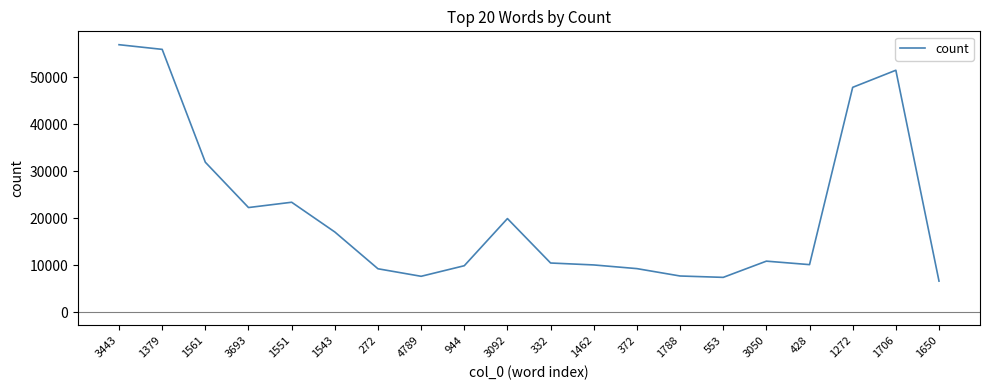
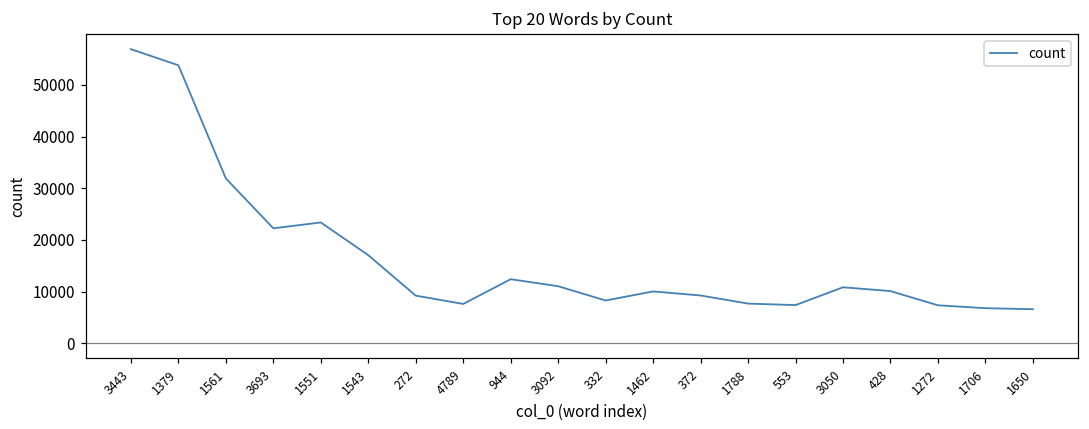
  {
    "3443": 57000,
-   "1379": 56000,
+   "1379": 54000,
    "1561": 32000,
    "3693": 22000,
    "1551": 23000,
    "1543": 17000,
    "272": 9000,
    "4789": 8000,
-   "944": 10000,
-   "3092": 20000,
-   "332": 10000,
+   "944": 12000,
+   "3092": 11000,
+   "332": 8000,
    "1462": 10000,
    "372": 9000,
    "1788": 8000,
    "553": 7000,
    "3050": 11000,
    "428": 10000,
-   "1272": 48000,
-   "1706": 51000,
+   "1272": 7000,
+   "1706": 7000,
    "1650": 7000
  }
